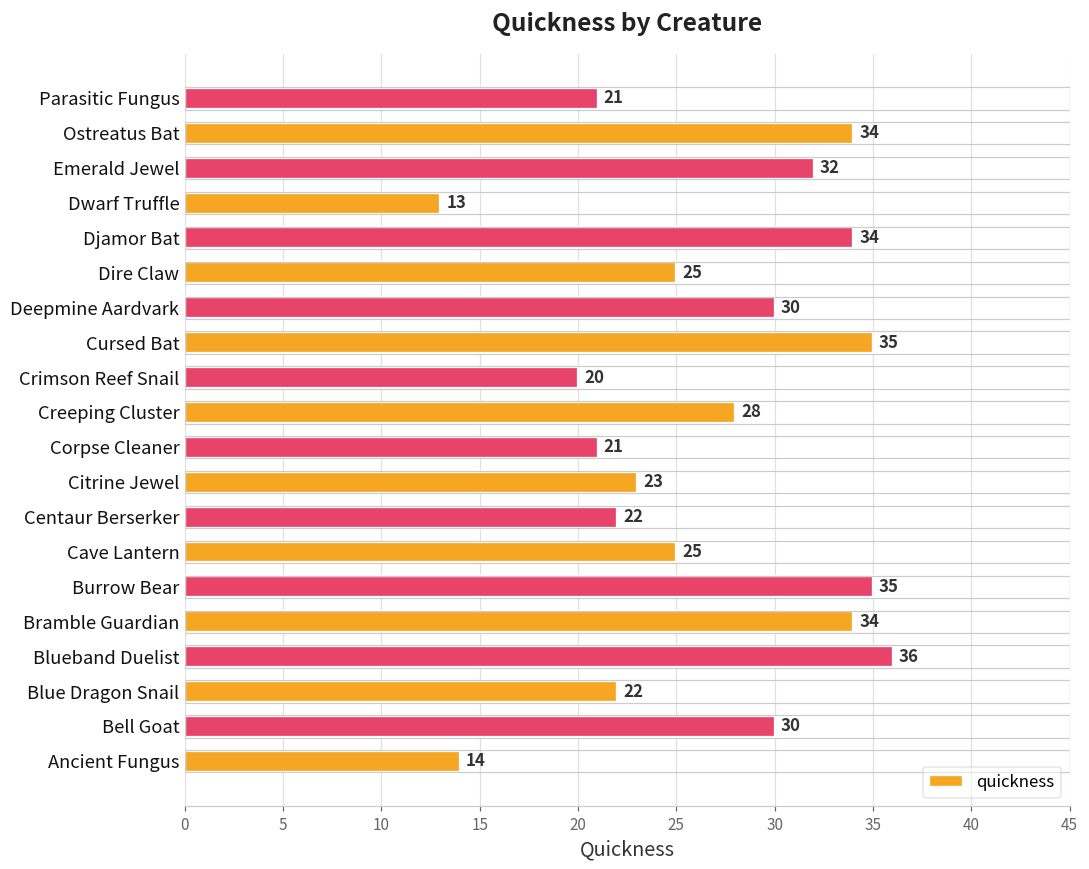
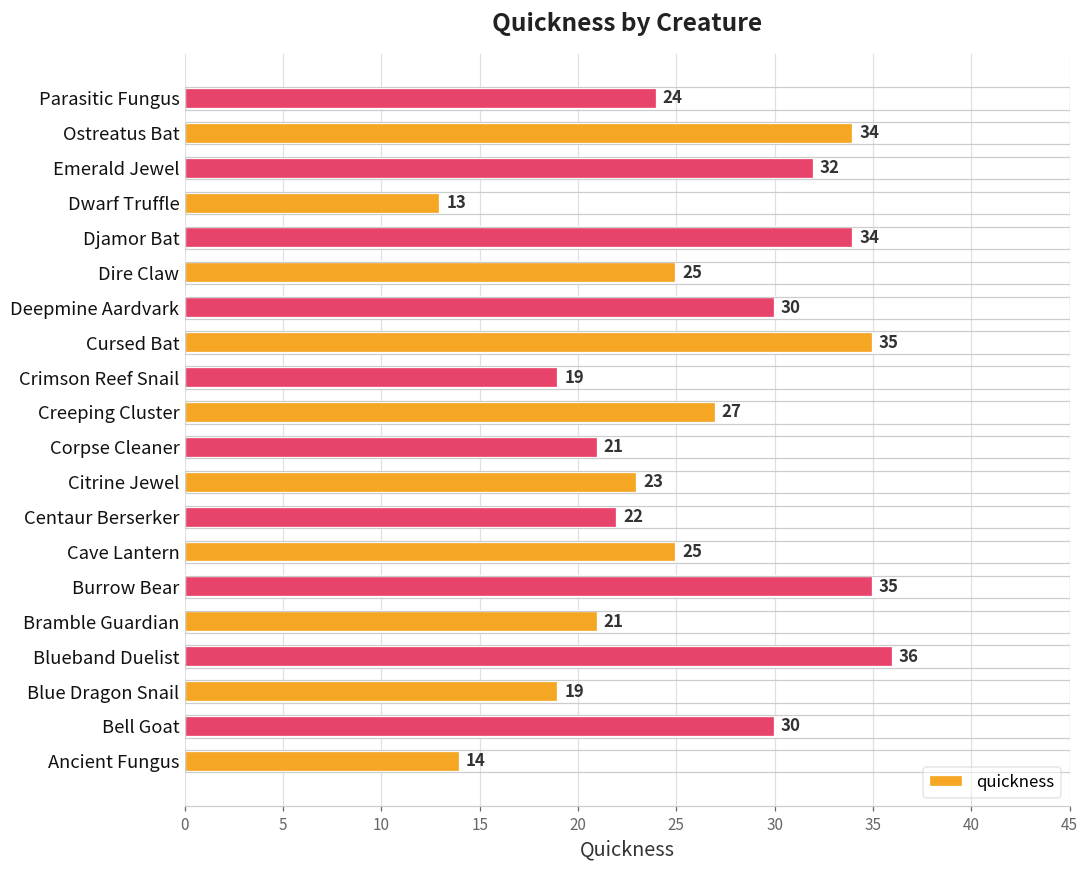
  {
-   "Parasitic Fungus": 21,
+   "Parasitic Fungus": 24,
    "Ostreatus Bat": 34,
    "Emerald Jewel": 32,
    "Dwarf Truffle": 13,
    "Djamor Bat": 34,
    "Dire Claw": 25,
    "Deepmine Aardvark": 30,
    "Cursed Bat": 35,
-   "Crimson Reef Snail": 20,
-   "Creeping Cluster": 28,
+   "Crimson Reef Snail": 19,
+   "Creeping Cluster": 27,
    "Corpse Cleaner": 21,
    "Citrine Jewel": 23,
    "Centaur Berserker": 22,
    "Cave Lantern": 25,
    "Burrow Bear": 35,
-   "Bramble Guardian": 34,
+   "Bramble Guardian": 21,
    "Blueband Duelist": 36,
-   "Blue Dragon Snail": 22,
+   "Blue Dragon Snail": 19,
    "Bell Goat": 30,
    "Ancient Fungus": 14
  }
